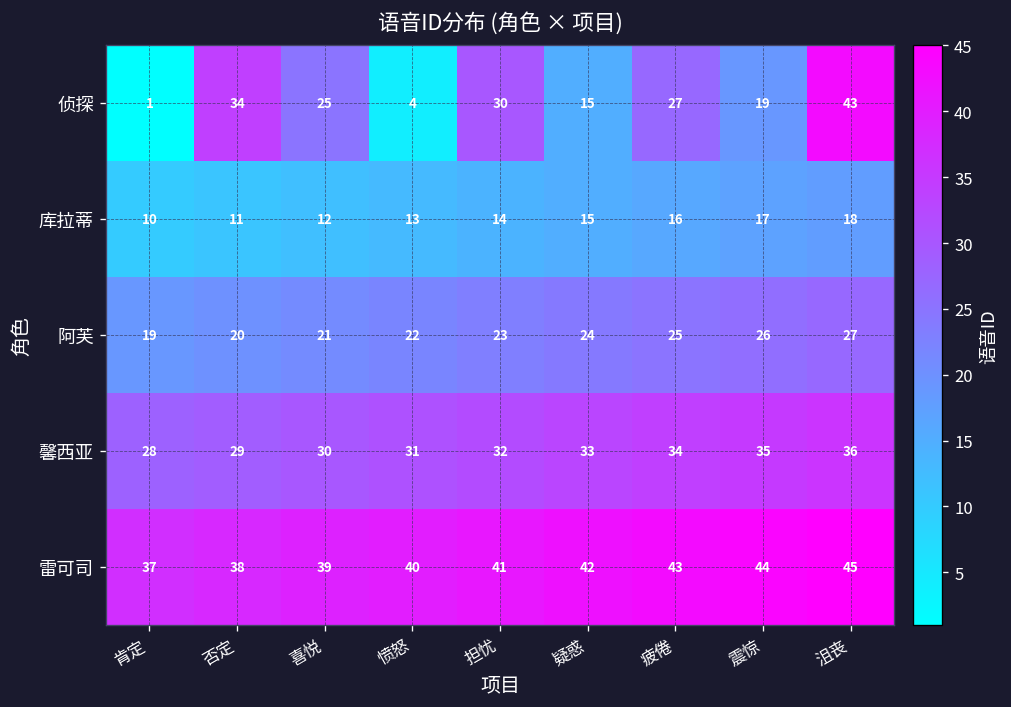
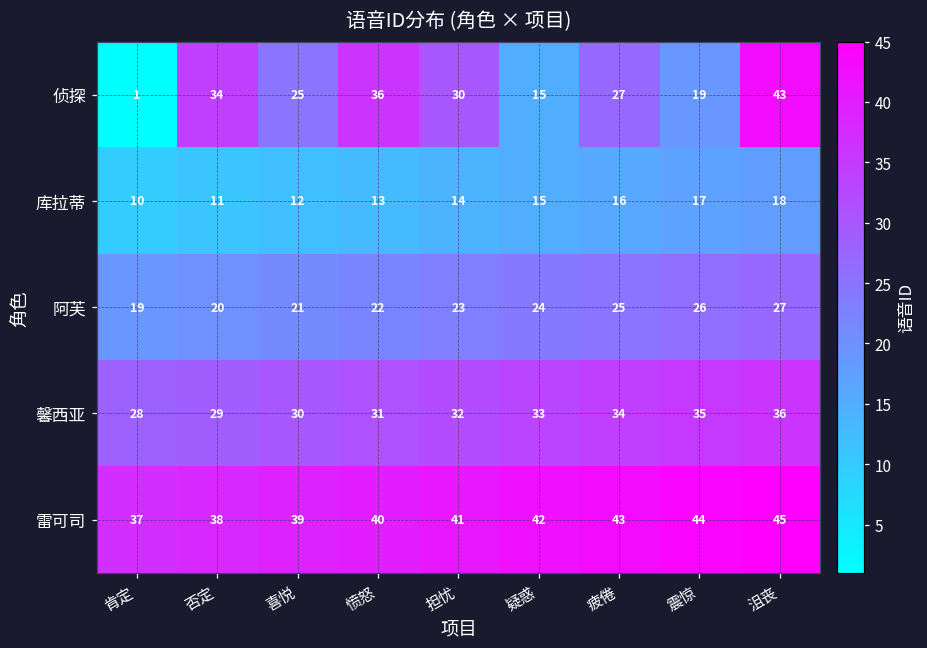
  {
    "侦探": {
      "肯定": 1,
      "否定": 34,
      "喜悦": 25,
-     "愤怒": 4,
+     "愤怒": 36,
      "担忧": 30,
      "疑惑": 15,
      "疲倦": 27,
      "震惊": 19,
      "沮丧": 43
    },
    "库拉蒂": {
      "肯定": 10,
      "否定": 11,
      "喜悦": 12,
      "愤怒": 13,
      "担忧": 14,
      "疑惑": 15,
      "疲倦": 16,
      "震惊": 17,
      "沮丧": 18
    },
    "阿芙": {
      "肯定": 19,
      "否定": 20,
      "喜悦": 21,
      "愤怒": 22,
      "担忧": 23,
      "疑惑": 24,
      "疲倦": 25,
      "震惊": 26,
      "沮丧": 27
    },
    "馨西亚": {
      "肯定": 28,
      "否定": 29,
      "喜悦": 30,
      "愤怒": 31,
      "担忧": 32,
      "疑惑": 33,
      "疲倦": 34,
      "震惊": 35,
      "沮丧": 36
    },
    "雷可司": {
      "肯定": 37,
      "否定": 38,
      "喜悦": 39,
      "愤怒": 40,
      "担忧": 41,
      "疑惑": 42,
      "疲倦": 43,
      "震惊": 44,
      "沮丧": 45
    }
  }
